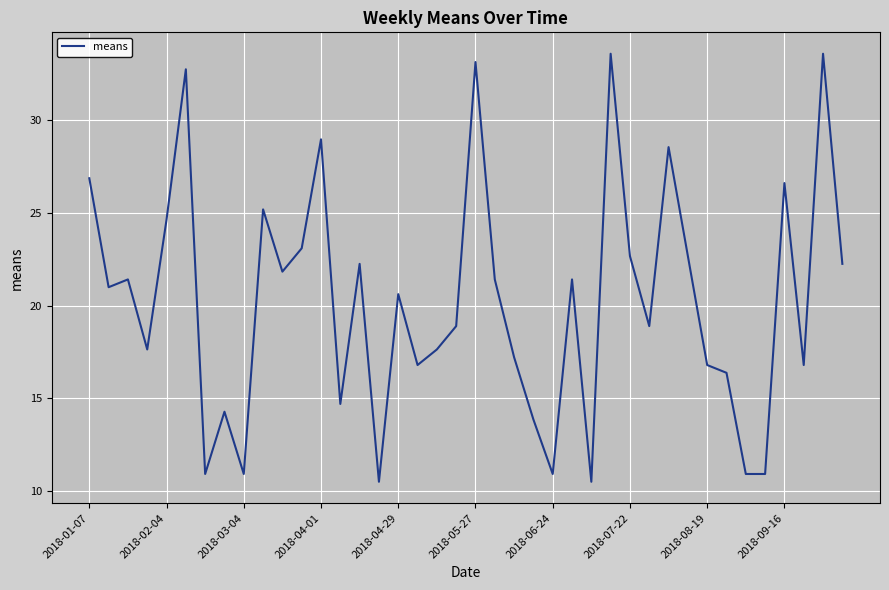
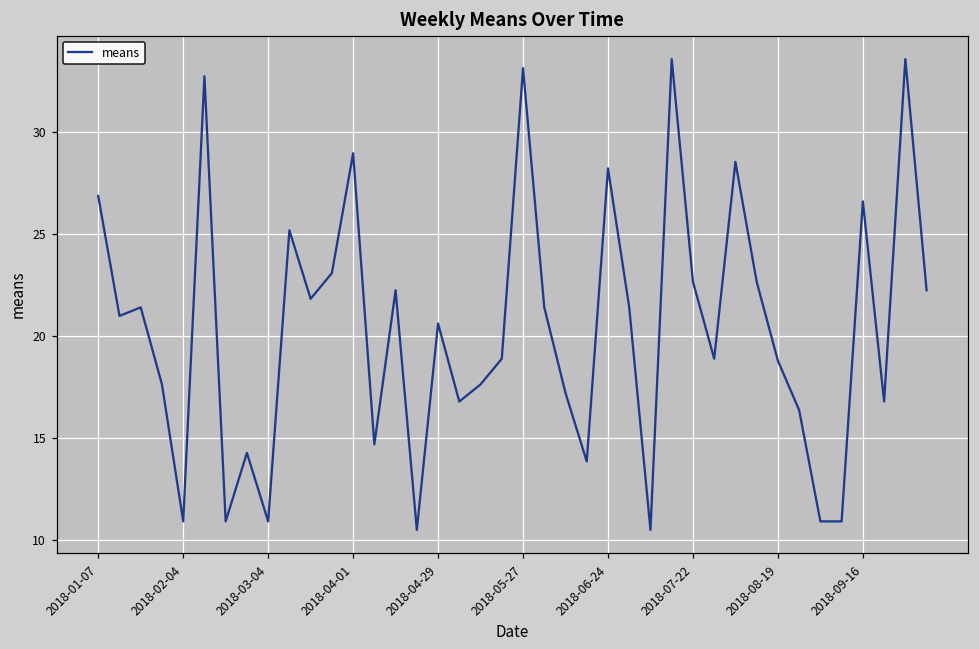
  {
    "2018-01-07": 26.9,
-   "2018-02-04": 24.7,
+   "2018-02-04": 10.9,
    "2018-03-04": 10.9,
    "2018-04-01": 29.0,
    "2018-04-29": 20.6,
    "2018-05-27": 33.2,
-   "2018-06-24": 10.9,
+   "2018-06-24": 28.2,
    "2018-07-22": 22.7,
-   "2018-08-19": 16.8,
+   "2018-08-19": 18.8,
    "2018-09-16": 26.6
  }
